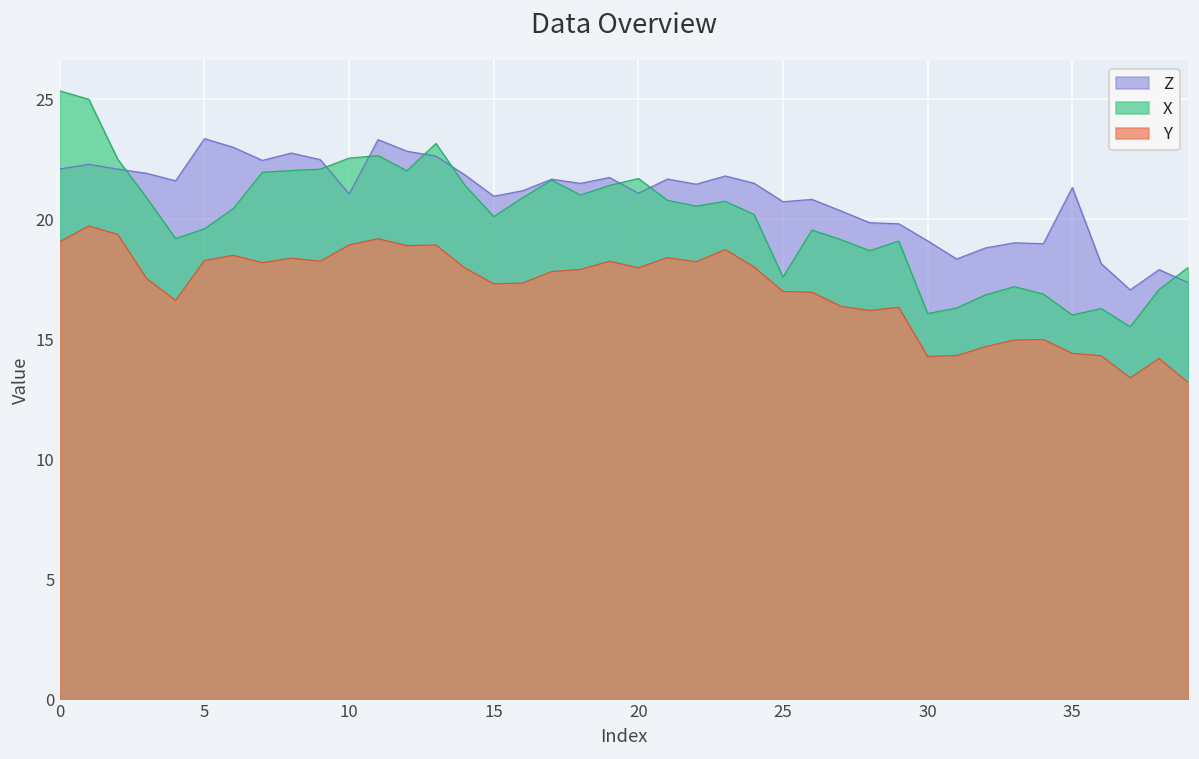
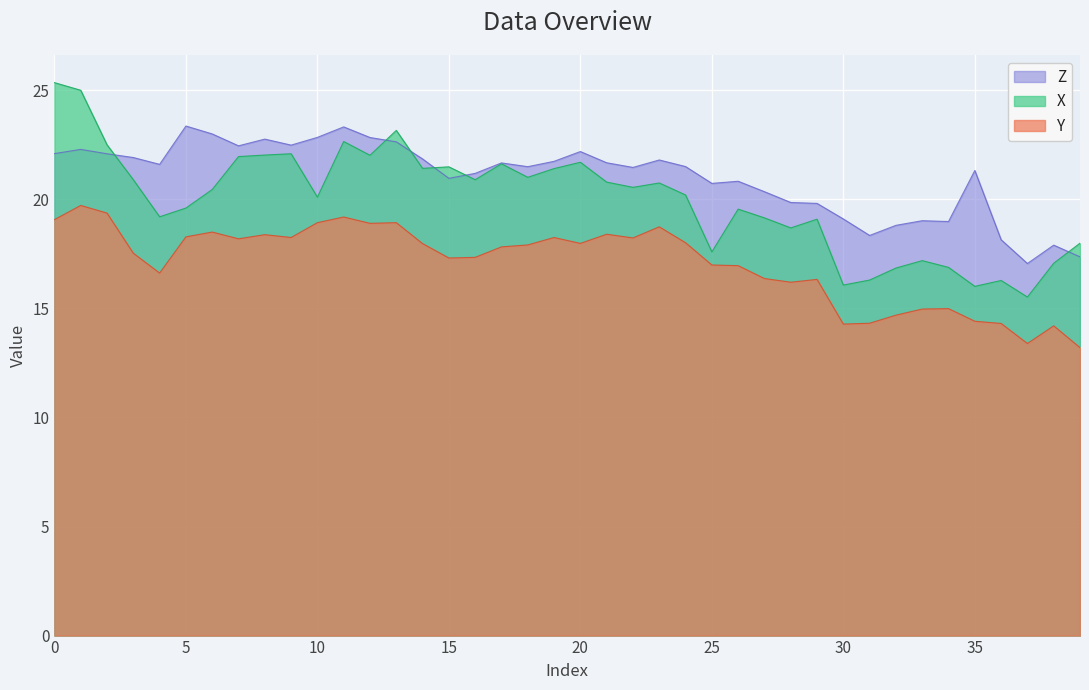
  {
    "Z": {
      "0": 22.1,
      "5": 23.4,
-     "10": 21.1,
+     "10": 22.8,
      "15": 21.0,
-     "20": 21.1,
+     "20": 22.2,
      "25": 20.7,
      "30": 19.1,
      "35": 21.3
    },
    "X": {
      "0": 25.4,
      "5": 19.6,
-     "10": 22.6,
-     "15": 20.1,
+     "10": 20.1,
+     "15": 21.5,
      "20": 21.7,
      "25": 17.6,
      "30": 16.1,
      "35": 16.0
    },
    "Y": {
      "0": 19.1,
      "5": 18.3,
      "10": 18.9,
      "15": 17.3,
      "20": 18.0,
      "25": 17.0,
      "30": 14.3,
      "35": 14.4
    }
  }
